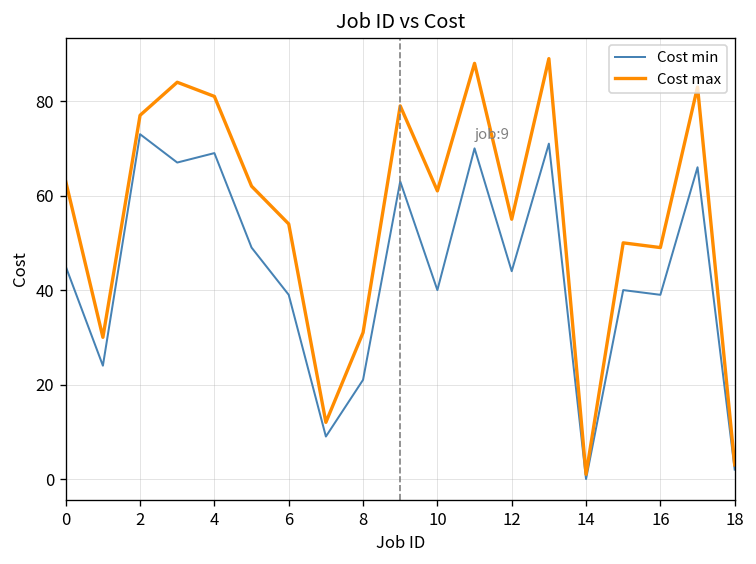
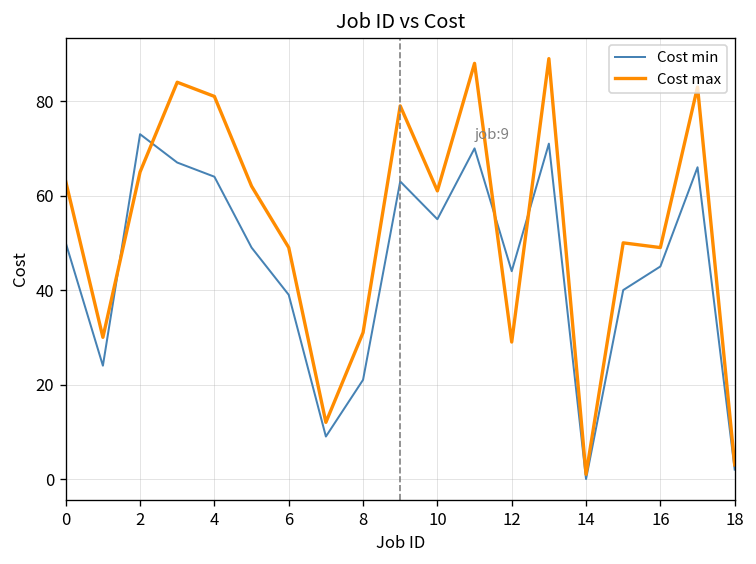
  {
    "Cost min": {
-     "0": 45,
+     "0": 50,
      "2": 73,
-     "4": 69,
+     "4": 64,
      "6": 39,
      "8": 21,
-     "10": 40,
+     "10": 55,
      "12": 44,
      "14": 0,
-     "16": 39,
+     "16": 45,
      "18": 2
    },
    "Cost max": {
      "0": 63,
-     "2": 77,
+     "2": 65,
      "4": 81,
-     "6": 54,
+     "6": 49,
      "8": 31,
      "10": 61,
-     "12": 55,
+     "12": 29,
      "14": 1,
      "16": 49,
      "18": 3
    }
  }
